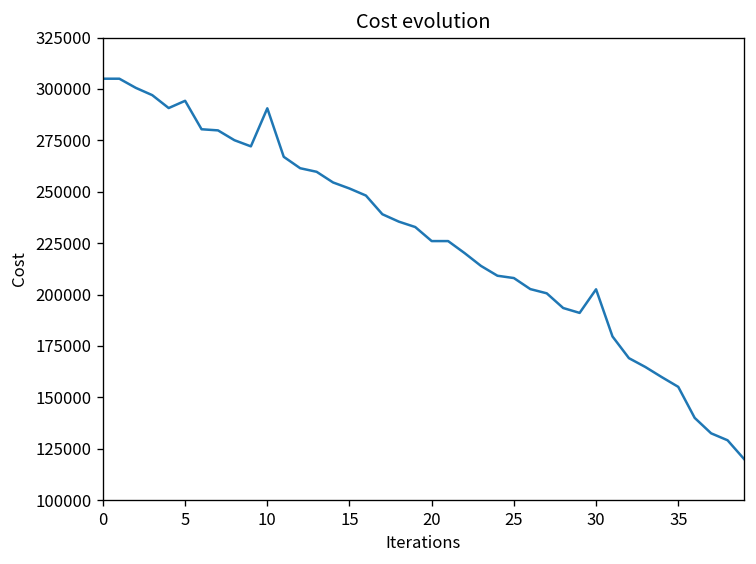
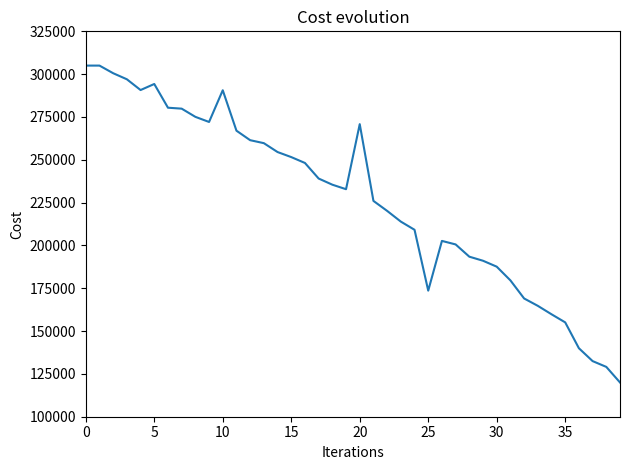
  {
    "0": 305000,
    "5": 294000,
    "10": 291000,
    "15": 252000,
-   "20": 226000,
-   "25": 208000,
-   "30": 203000,
+   "20": 271000,
+   "25": 174000,
+   "30": 188000,
    "35": 155000
  }
